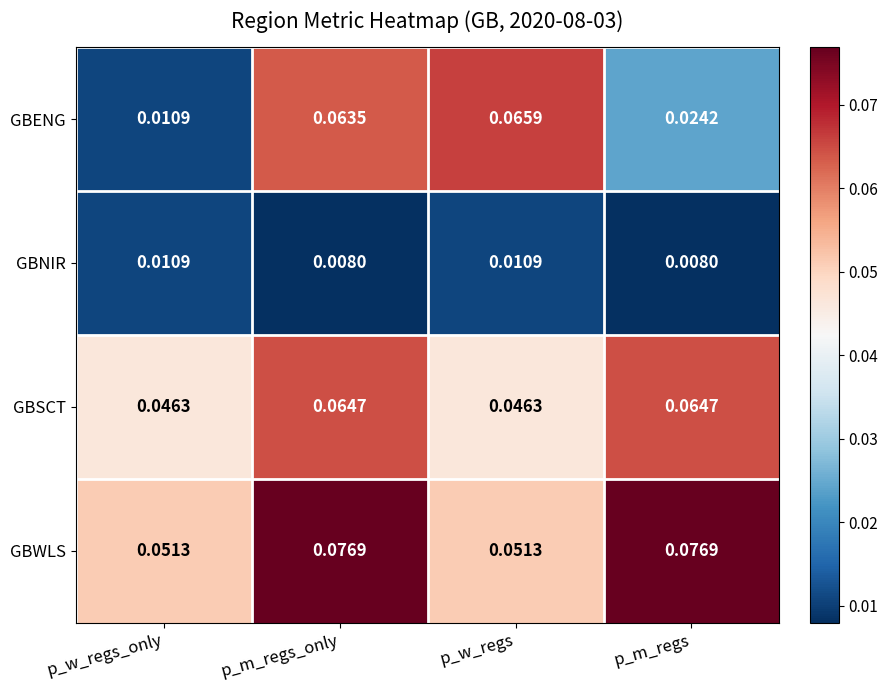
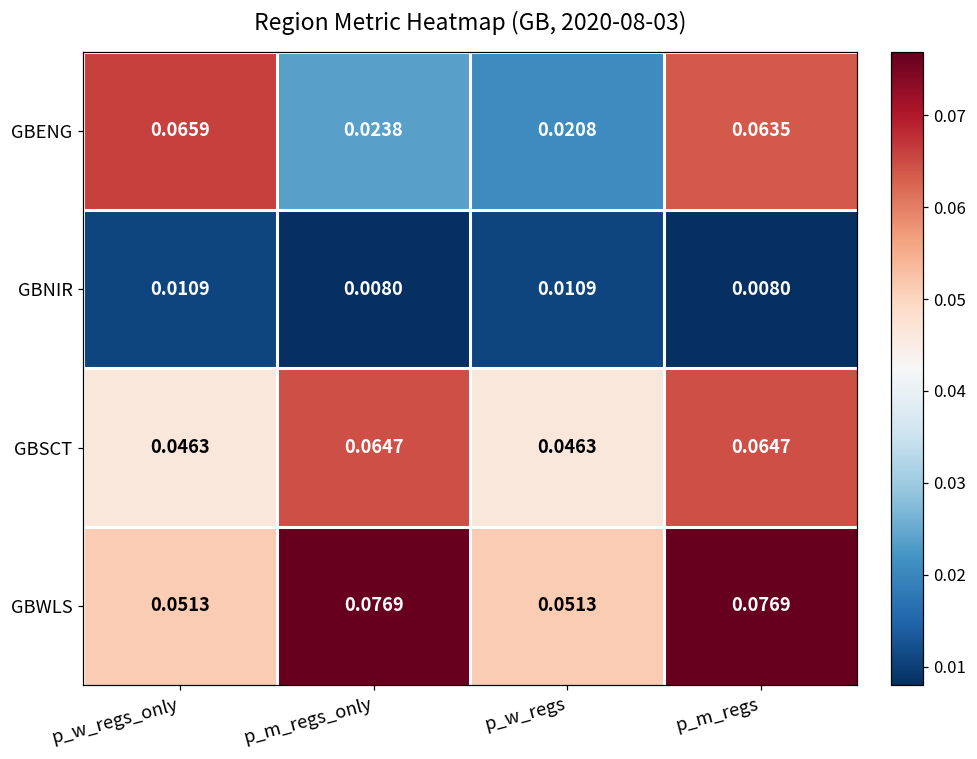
  {
    "GBENG": {
-     "p_w_regs_only": 0.0109,
-     "p_m_regs_only": 0.0635,
-     "p_w_regs": 0.0659,
-     "p_m_regs": 0.0242
+     "p_w_regs_only": 0.0659,
+     "p_m_regs_only": 0.0238,
+     "p_w_regs": 0.0208,
+     "p_m_regs": 0.0635
    },
    "GBNIR": {
      "p_w_regs_only": 0.0109,
      "p_m_regs_only": 0.0080,
      "p_w_regs": 0.0109,
      "p_m_regs": 0.0080
    },
    "GBSCT": {
      "p_w_regs_only": 0.0463,
      "p_m_regs_only": 0.0647,
      "p_w_regs": 0.0463,
      "p_m_regs": 0.0647
    },
    "GBWLS": {
      "p_w_regs_only": 0.0513,
      "p_m_regs_only": 0.0769,
      "p_w_regs": 0.0513,
      "p_m_regs": 0.0769
    }
  }
